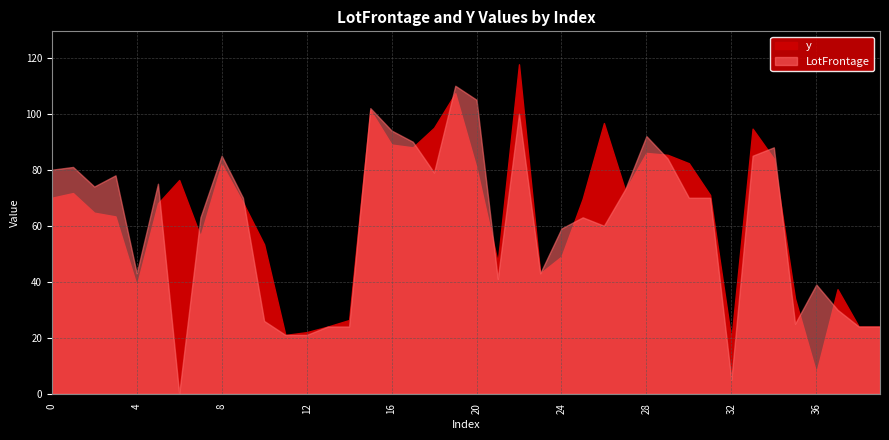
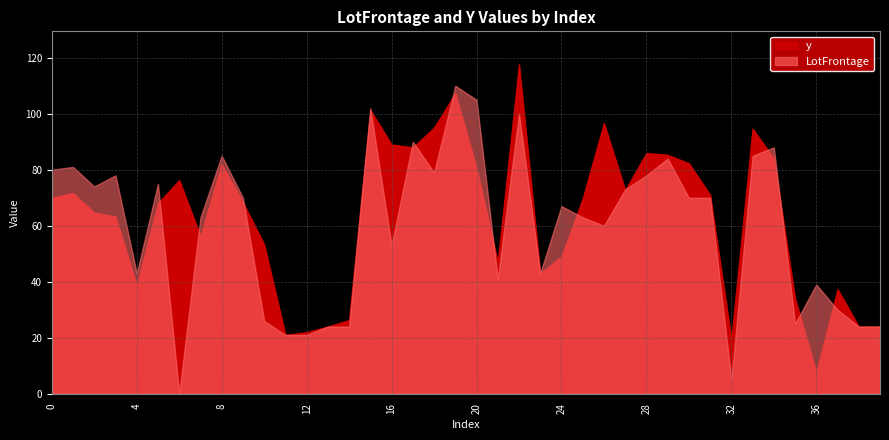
  {
    "y": {
      "0": 70,
      "4": 39,
      "8": 82,
      "12": 22,
      "16": 89,
      "20": 81,
      "24": 49,
      "28": 86,
      "32": 20,
      "36": 8
    },
    "LotFrontage": {
      "0": 80,
      "4": 43,
      "8": 85,
      "12": 21,
-     "16": 94,
+     "16": 53,
      "20": 105,
-     "24": 59,
-     "28": 92,
+     "24": 67,
+     "28": 78,
      "32": 5,
      "36": 39
    }
  }
